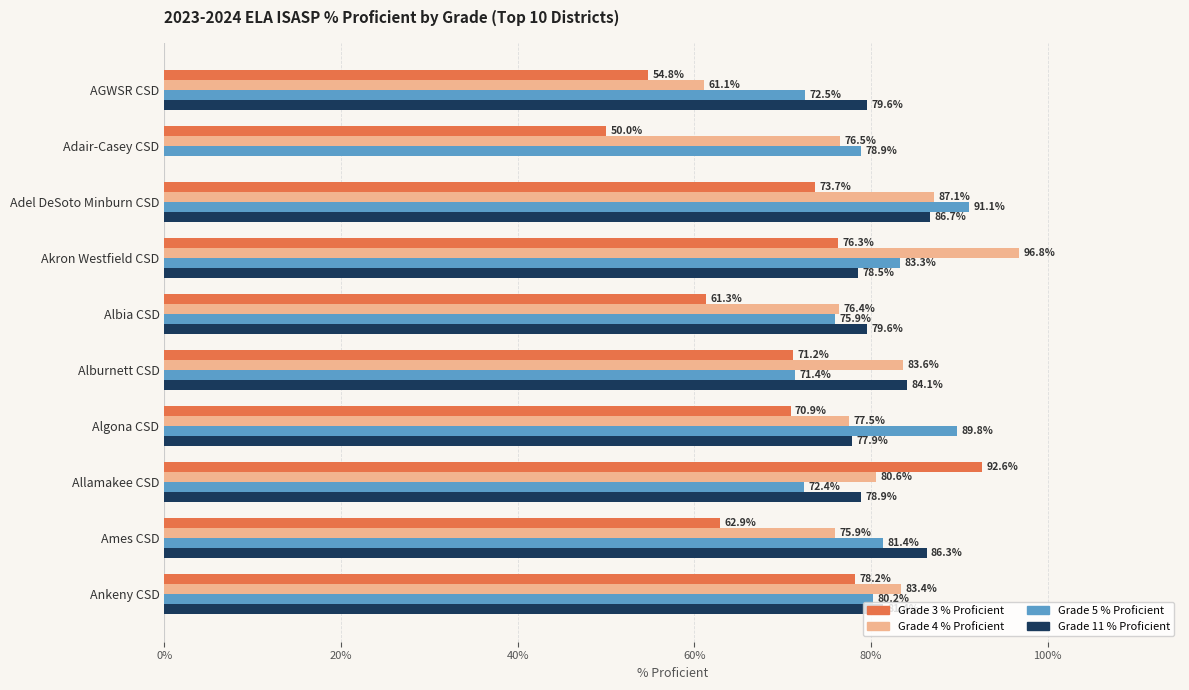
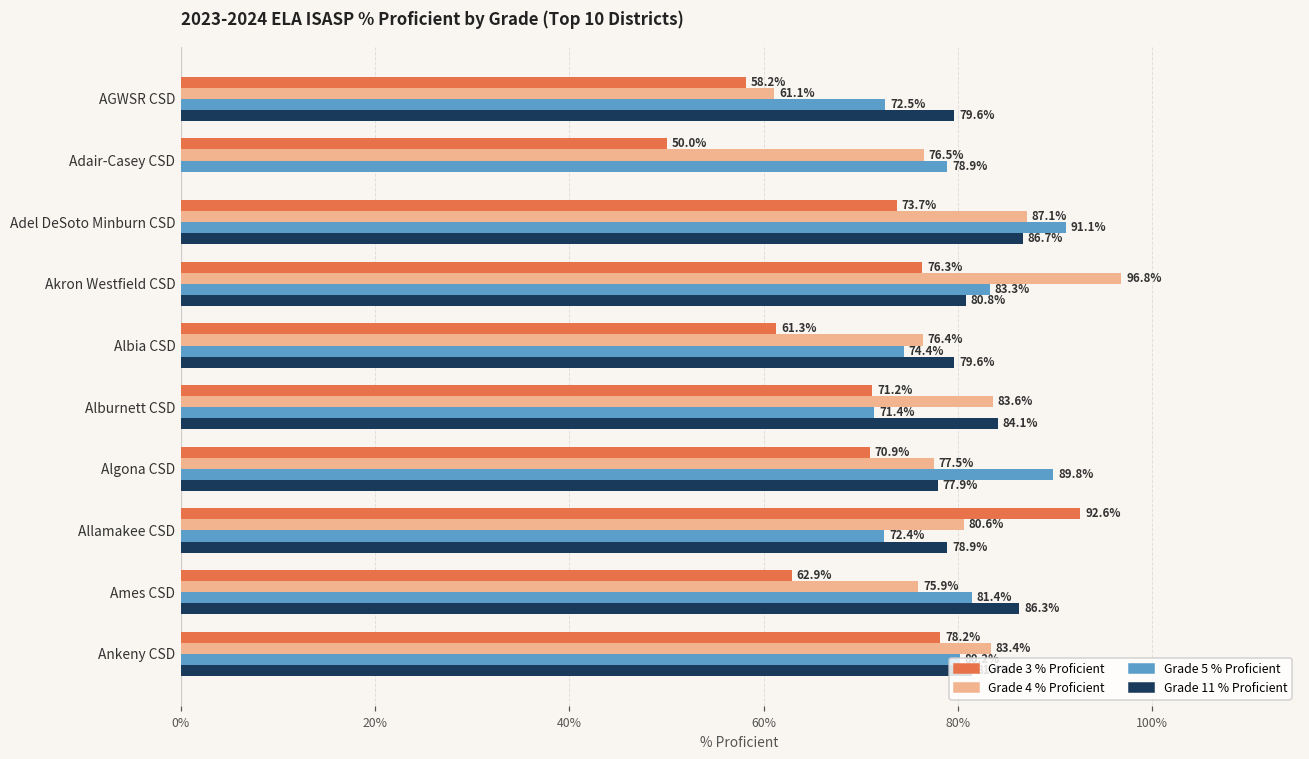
  {
    "Grade 3 % Proficient": {
-     "AGWSR CSD": "54.8%",
+     "AGWSR CSD": "58.2%",
      "Adair-Casey CSD": "50.0%",
      "Adel DeSoto Minburn CSD": "73.7%",
      "Akron Westfield CSD": "76.3%",
      "Albia CSD": "61.3%",
      "Alburnett CSD": "71.2%",
      "Algona CSD": "70.9%",
      "Allamakee CSD": "92.6%",
      "Ames CSD": "62.9%",
      "Ankeny CSD": "78.2%"
    },
    "Grade 4 % Proficient": {
      "AGWSR CSD": "61.1%",
      "Adair-Casey CSD": "76.5%",
      "Adel DeSoto Minburn CSD": "87.1%",
      "Akron Westfield CSD": "96.8%",
      "Albia CSD": "76.4%",
      "Alburnett CSD": "83.6%",
      "Algona CSD": "77.5%",
      "Allamakee CSD": "80.6%",
      "Ames CSD": "75.9%",
      "Ankeny CSD": "83.4%"
    },
    "Grade 5 % Proficient": {
      "AGWSR CSD": "72.5%",
      "Adair-Casey CSD": "78.9%",
      "Adel DeSoto Minburn CSD": "91.1%",
      "Akron Westfield CSD": "83.3%",
-     "Albia CSD": "75.9%",
+     "Albia CSD": "74.4%",
      "Alburnett CSD": "71.4%",
      "Algona CSD": "89.8%",
      "Allamakee CSD": "72.4%",
      "Ames CSD": "81.4%"
    },
    "Grade 11 % Proficient": {
      "AGWSR CSD": "79.6%",
      "Adel DeSoto Minburn CSD": "86.7%",
-     "Akron Westfield CSD": "78.5%",
+     "Akron Westfield CSD": "80.8%",
      "Albia CSD": "79.6%",
      "Alburnett CSD": "84.1%",
      "Algona CSD": "77.9%",
      "Allamakee CSD": "78.9%",
      "Ames CSD": "86.3%"
    }
  }
